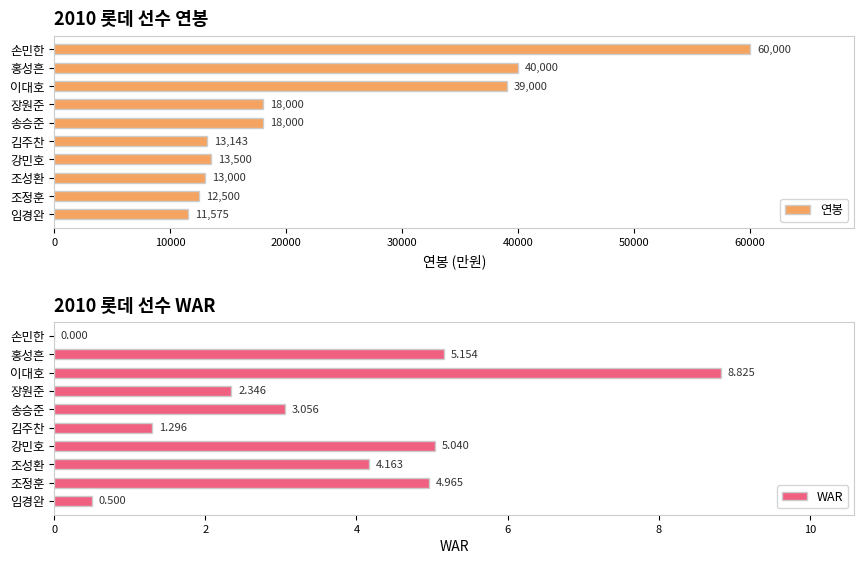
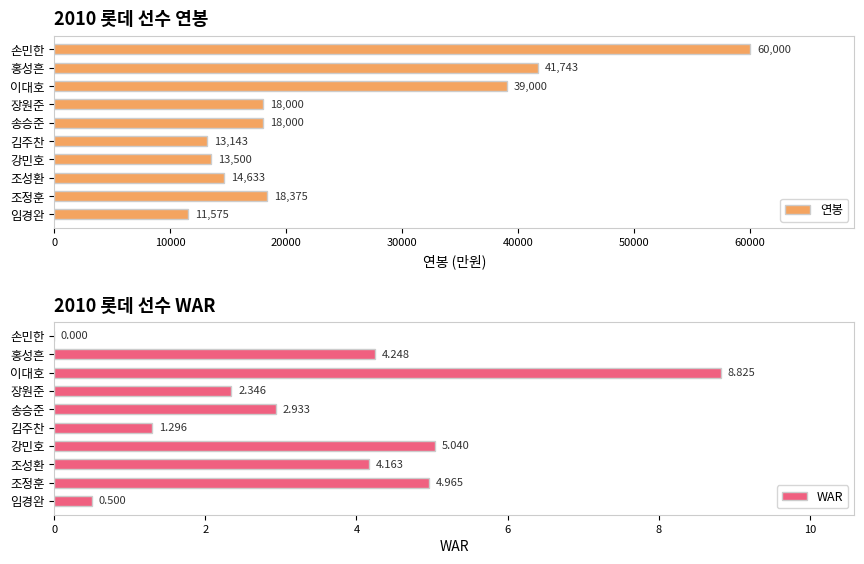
  {
    "2010 롯데 선수 연봉": {
      "손민한": "60,000",
-     "홍성흔": "40,000",
+     "홍성흔": "41,743",
      "이대호": "39,000",
      "장원준": "18,000",
      "송승준": "18,000",
      "김주찬": "13,143",
      "강민호": "13,500",
-     "조성환": "13,000",
-     "조정훈": "12,500",
+     "조성환": "14,633",
+     "조정훈": "18,375",
      "임경완": "11,575"
    },
    "2010 롯데 선수 WAR": {
      "손민한": "0.000",
-     "홍성흔": "5.154",
+     "홍성흔": "4.248",
      "이대호": "8.825",
      "장원준": "2.346",
-     "송승준": "3.056",
+     "송승준": "2.933",
      "김주찬": "1.296",
      "강민호": "5.040",
      "조성환": "4.163",
      "조정훈": "4.965",
      "임경완": "0.500"
    }
  }
